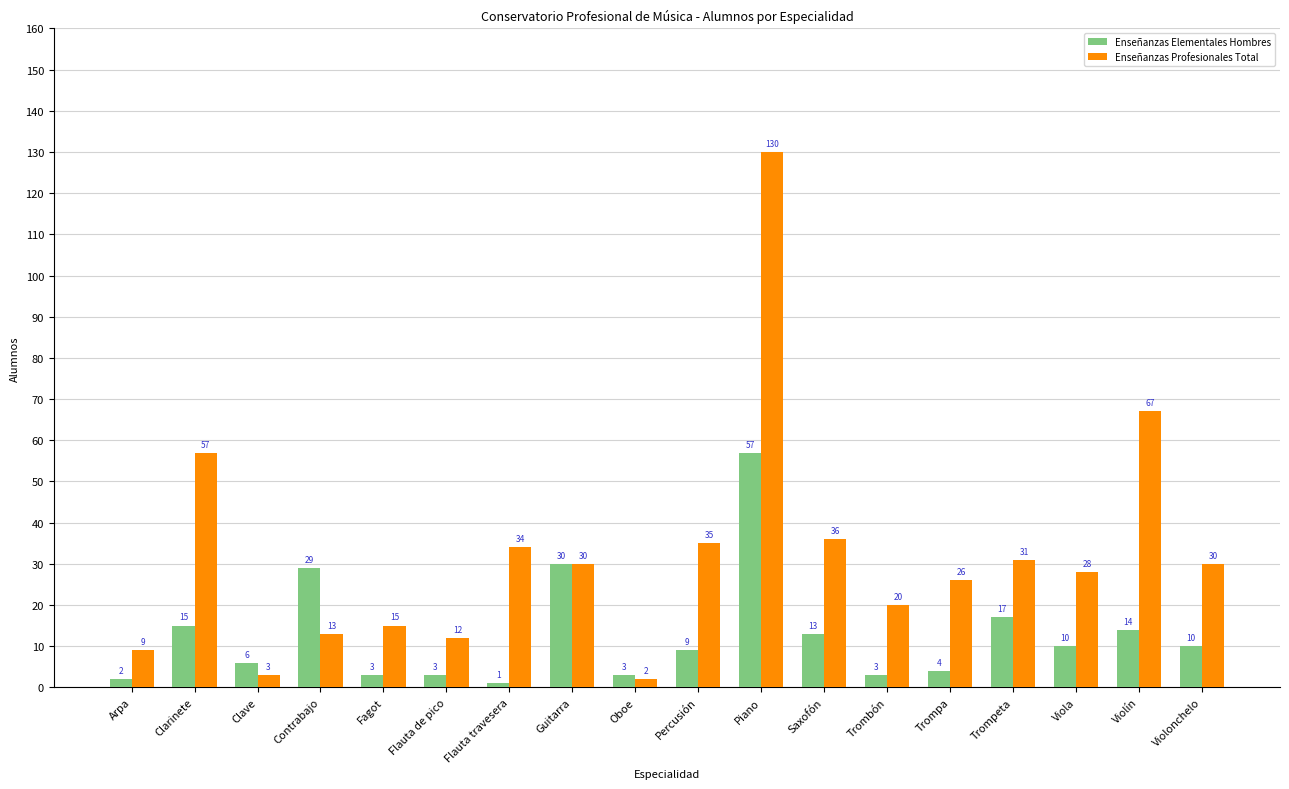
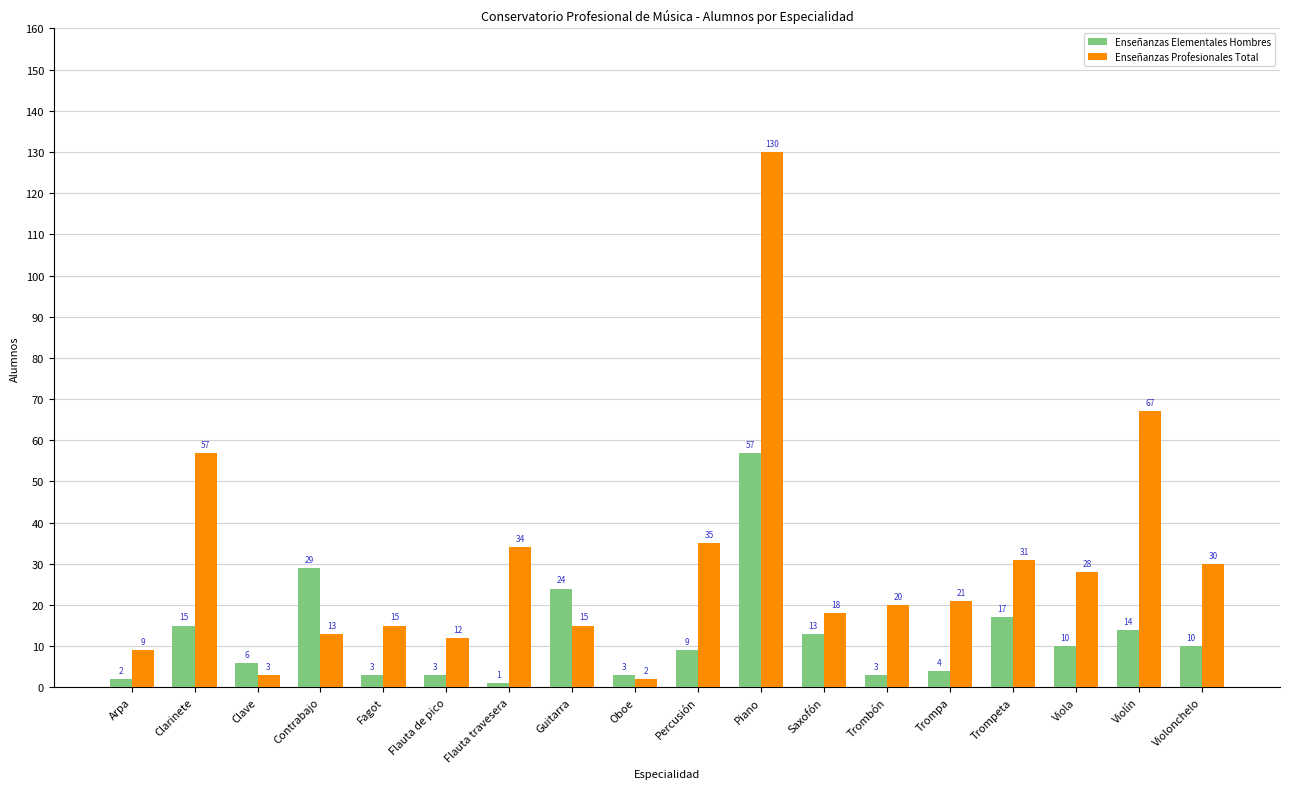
  {
    "Enseñanzas Elementales Hombres": {
      "Arpa": 2,
      "Clarinete": 15,
      "Clave": 6,
      "Contrabajo": 29,
      "Fagot": 3,
      "Flauta de pico": 3,
      "Flauta travesera": 1,
-     "Guitarra": 30,
+     "Guitarra": 24,
      "Oboe": 3,
      "Percusión": 9,
      "Piano": 57,
      "Saxofón": 13,
      "Trombón": 3,
      "Trompa": 4,
      "Trompeta": 17,
      "Viola": 10,
      "Violín": 14,
      "Violonchelo": 10
    },
    "Enseñanzas Profesionales Total": {
      "Arpa": 9,
      "Clarinete": 57,
      "Clave": 3,
      "Contrabajo": 13,
      "Fagot": 15,
      "Flauta de pico": 12,
      "Flauta travesera": 34,
-     "Guitarra": 30,
+     "Guitarra": 15,
      "Oboe": 2,
      "Percusión": 35,
      "Piano": 130,
-     "Saxofón": 36,
+     "Saxofón": 18,
      "Trombón": 20,
-     "Trompa": 26,
+     "Trompa": 21,
      "Trompeta": 31,
      "Viola": 28,
      "Violín": 67,
      "Violonchelo": 30
    }
  }
